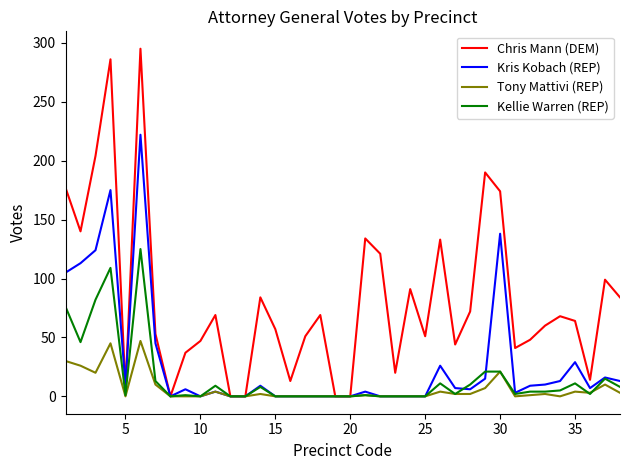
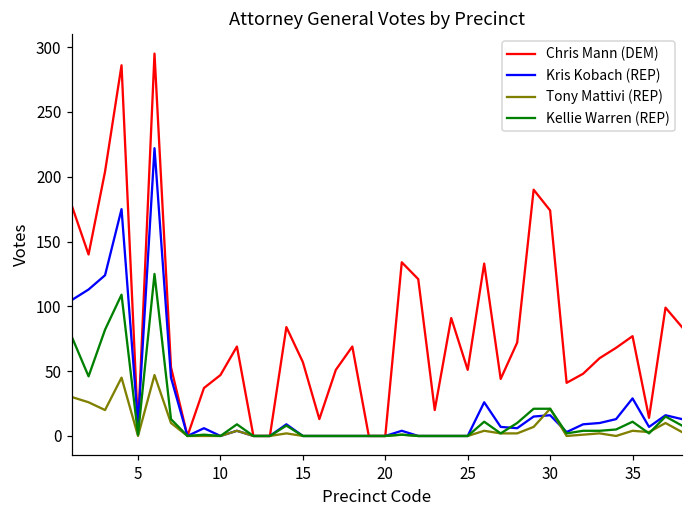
  {
    "Chris Mann (DEM)": {
      "5": 6,
      "10": 47,
      "15": 57,
      "25": 51,
      "30": 174,
-     "35": 64
+     "35": 77
    },
    "Kris Kobach (REP)": {
      "5": 9,
-     "30": 138,
+     "30": 16,
      "35": 29
    },
    "Tony Mattivi (REP)": {
      "35": 4
    },
    "Kellie Warren (REP)": {
      "35": 11
    }
  }
